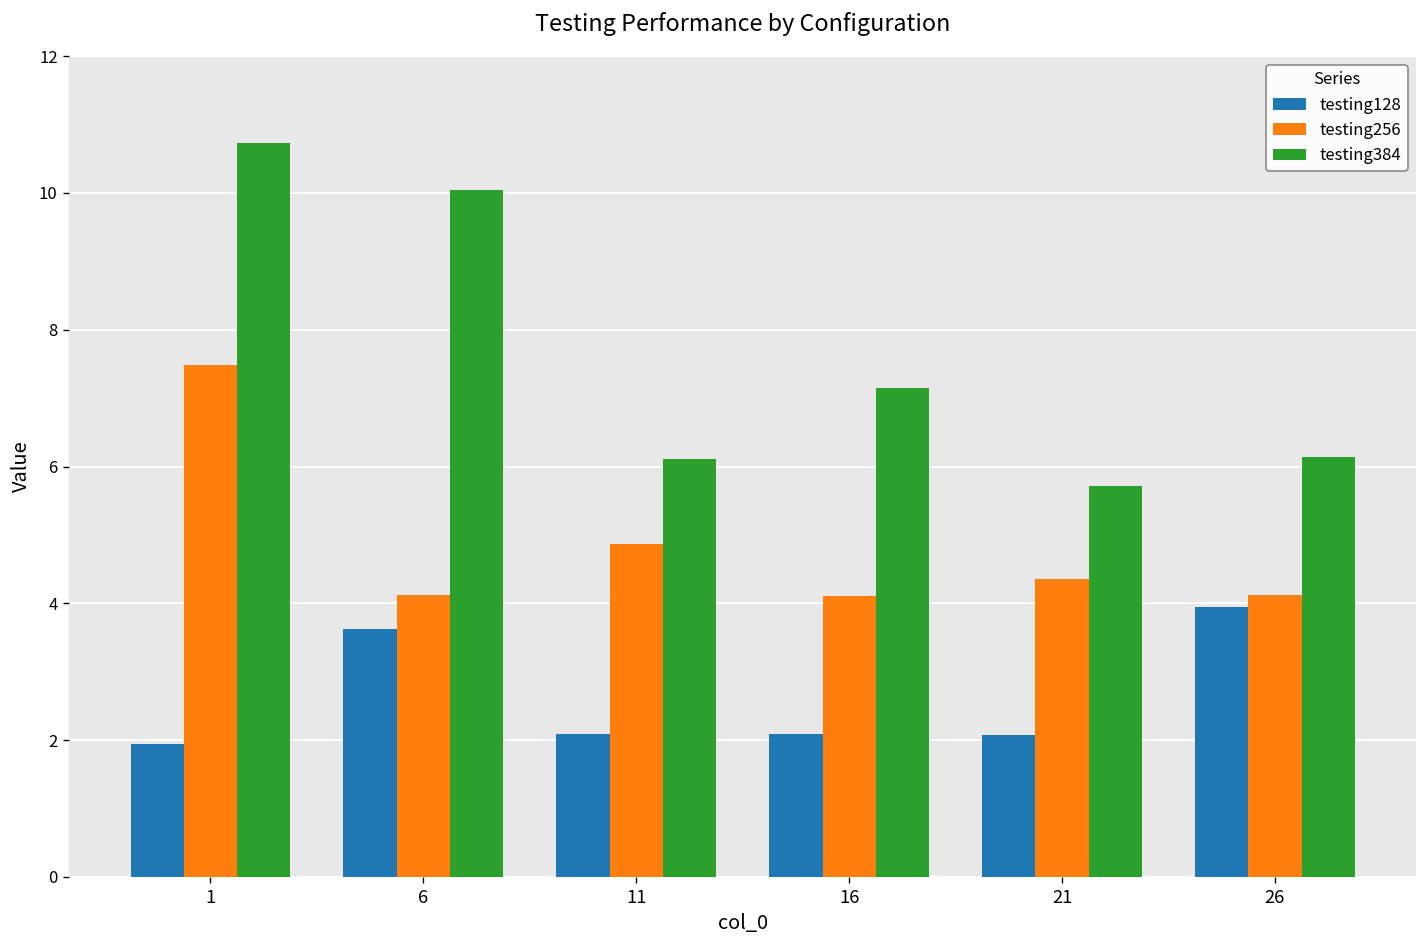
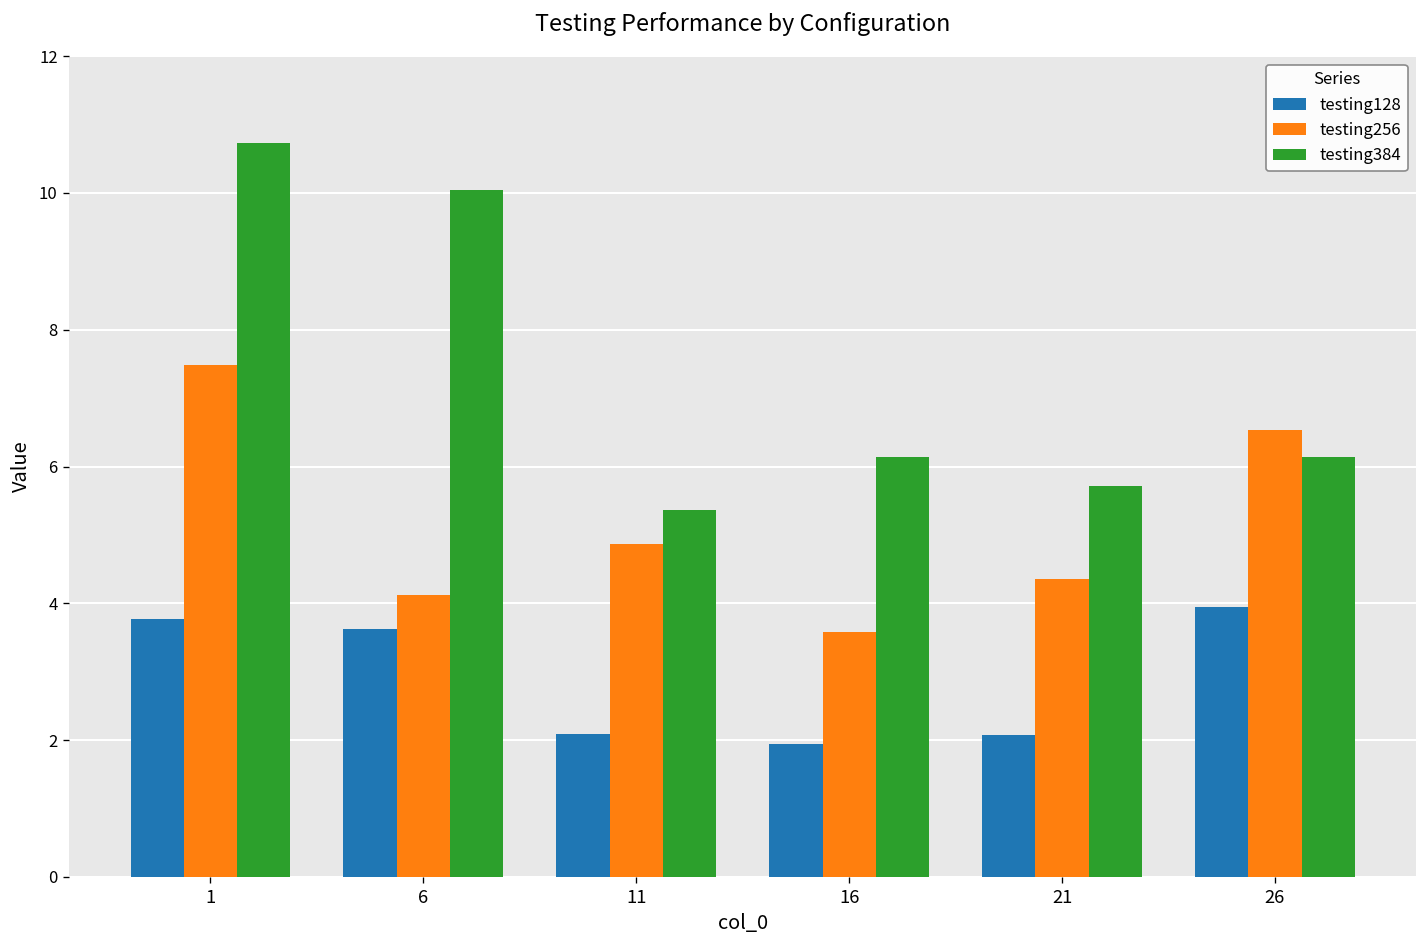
  {
    "testing128": {
-     "1": 1.9,
+     "1": 3.8,
      "6": 3.6,
      "11": 2.1,
-     "16": 2.1,
+     "16": 1.9,
      "21": 2.1,
      "26": 3.9
    },
    "testing256": {
      "1": 7.5,
      "6": 4.1,
      "11": 4.9,
-     "16": 4.1,
+     "16": 3.6,
      "21": 4.4,
-     "26": 4.1
+     "26": 6.5
    },
    "testing384": {
      "1": 10.7,
      "6": 10.0,
-     "11": 6.1,
-     "16": 7.1,
+     "11": 5.4,
+     "16": 6.1,
      "21": 5.7,
      "26": 6.1
    }
  }
